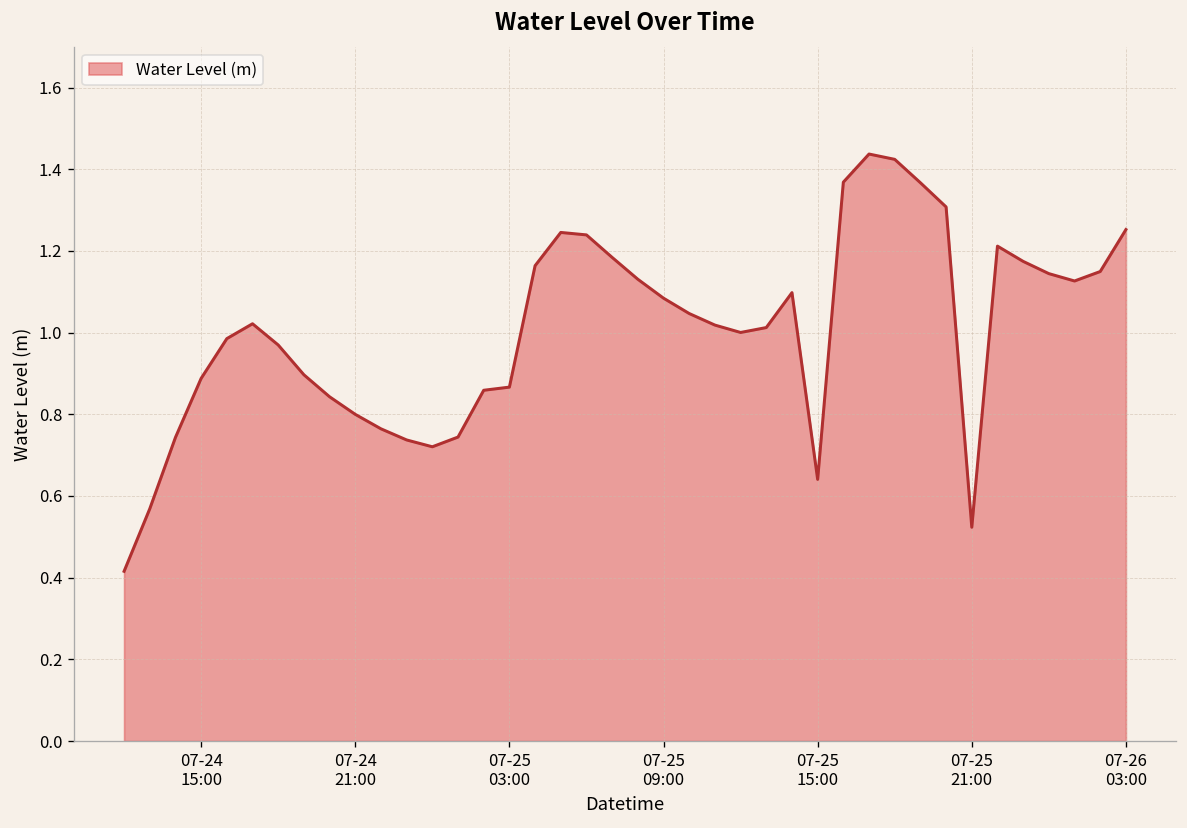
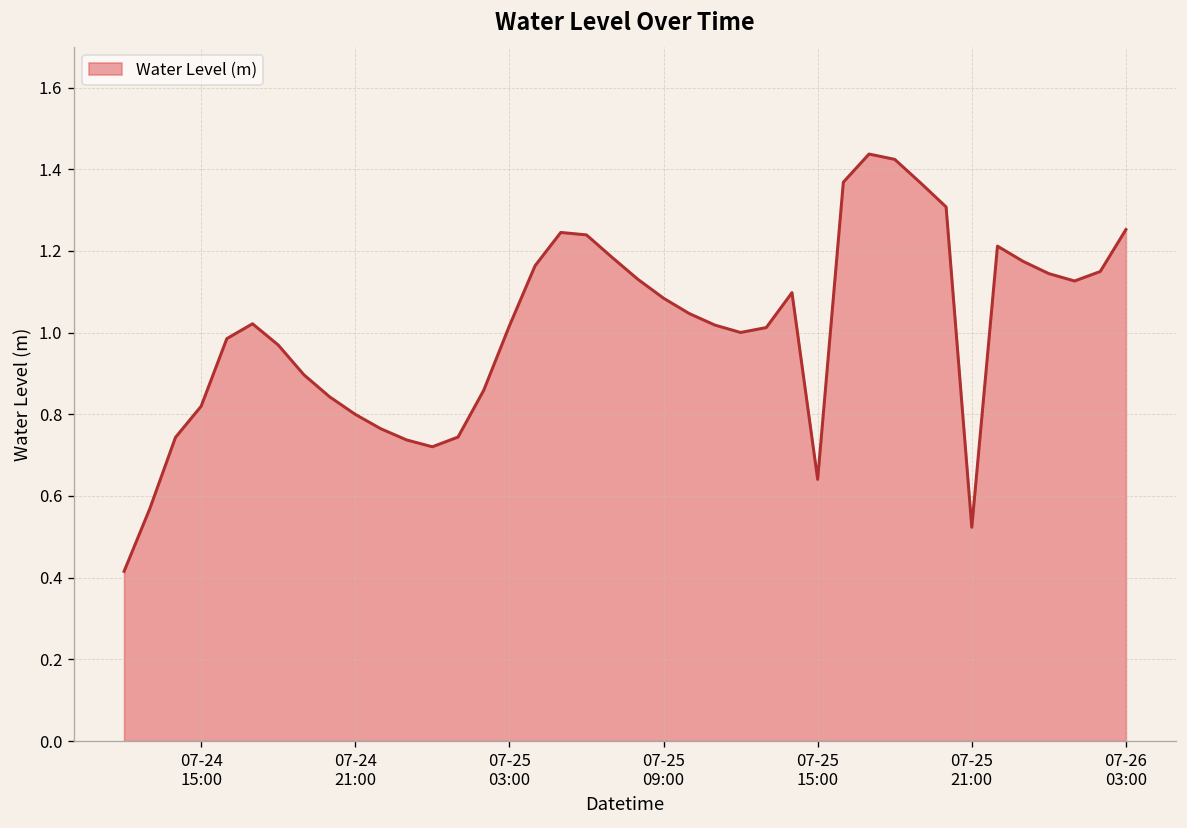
  {
-   "07-24 15:00": 0.89,
+   "07-24 15:00": 0.82,
    "07-24 21:00": 0.80,
-   "07-25 03:00": 0.87,
+   "07-25 03:00": 1.02,
    "07-25 09:00": 1.08,
    "07-25 15:00": 0.64,
    "07-25 21:00": 0.52,
    "07-26 03:00": 1.25
  }
